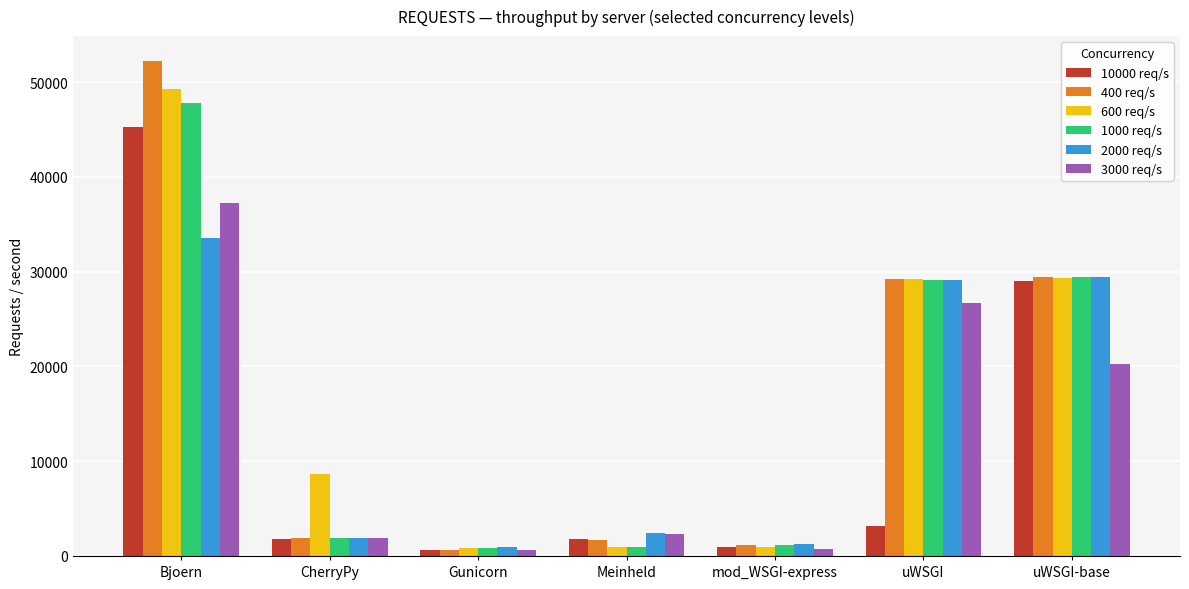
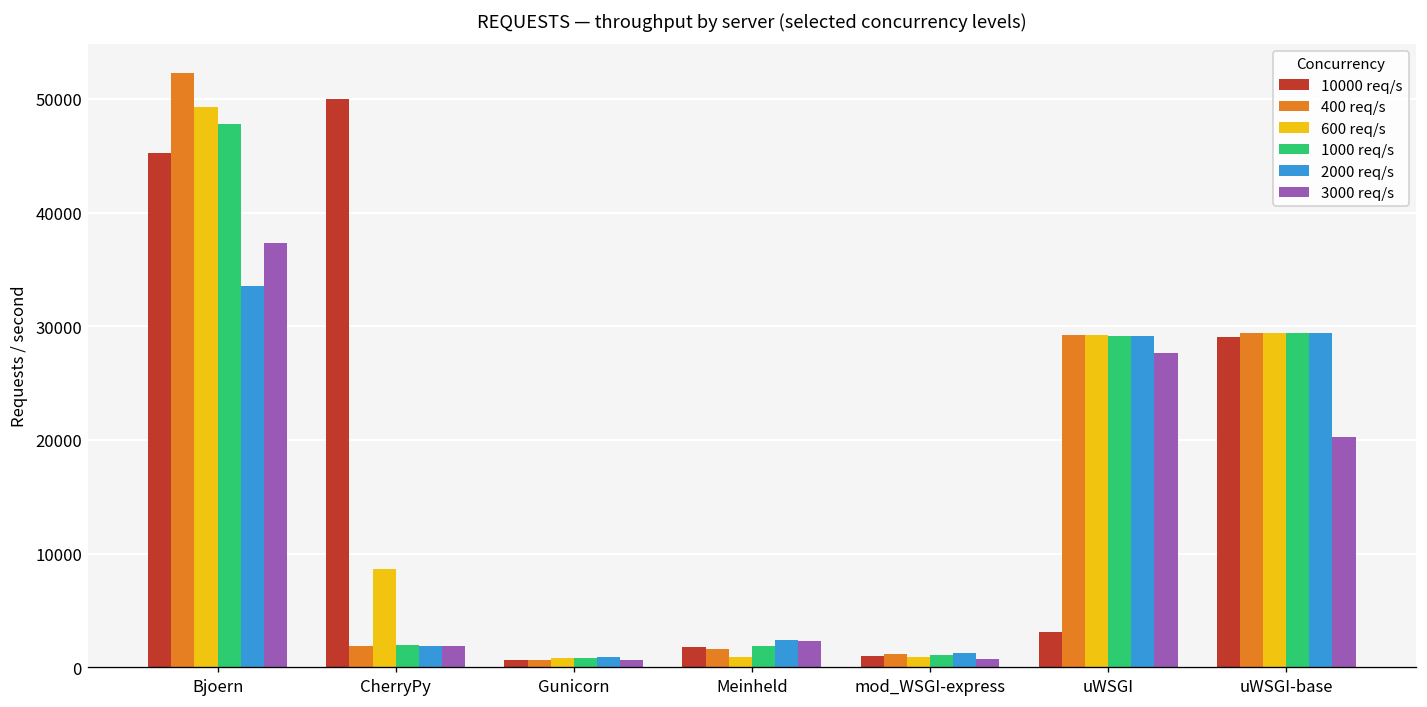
  {
    "10000 req/s": {
      "Bjoern": 45000,
-     "CherryPy": 2000,
+     "CherryPy": 50000,
      "Gunicorn": 1000,
      "Meinheld": 2000,
      "mod_WSGI-express": 1000,
      "uWSGI": 3000,
      "uWSGI-base": 29000
    },
    "400 req/s": {
      "Bjoern": 52000,
      "CherryPy": 2000,
      "Gunicorn": 1000,
      "Meinheld": 2000,
      "mod_WSGI-express": 1000,
      "uWSGI": 29000,
      "uWSGI-base": 29000
    },
    "600 req/s": {
      "Bjoern": 49000,
      "CherryPy": 9000,
      "Gunicorn": 1000,
      "Meinheld": 1000,
      "mod_WSGI-express": 1000,
      "uWSGI": 29000,
      "uWSGI-base": 29000
    },
    "1000 req/s": {
      "Bjoern": 48000,
      "CherryPy": 2000,
      "Gunicorn": 1000,
-     "Meinheld": 1000,
+     "Meinheld": 2000,
      "mod_WSGI-express": 1000,
      "uWSGI": 29000,
      "uWSGI-base": 29000
    },
    "2000 req/s": {
      "Bjoern": 34000,
      "CherryPy": 2000,
      "Gunicorn": 1000,
      "Meinheld": 2000,
      "mod_WSGI-express": 1000,
      "uWSGI": 29000,
      "uWSGI-base": 29000
    },
    "3000 req/s": {
      "Bjoern": 37000,
      "CherryPy": 2000,
      "Gunicorn": 1000,
      "Meinheld": 2000,
      "mod_WSGI-express": 1000,
-     "uWSGI": 27000,
+     "uWSGI": 28000,
      "uWSGI-base": 20000
    }
  }
